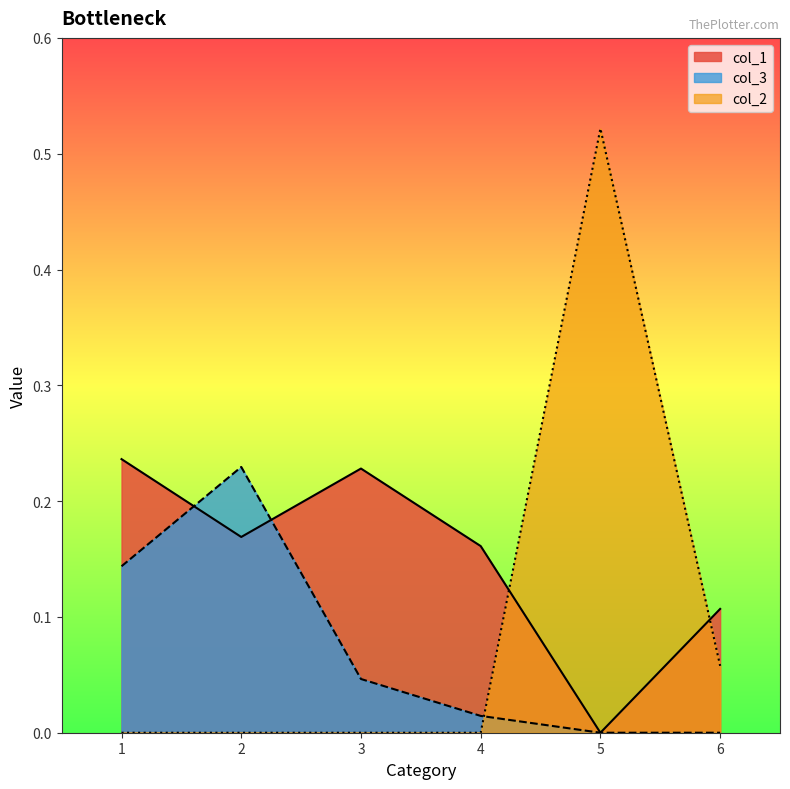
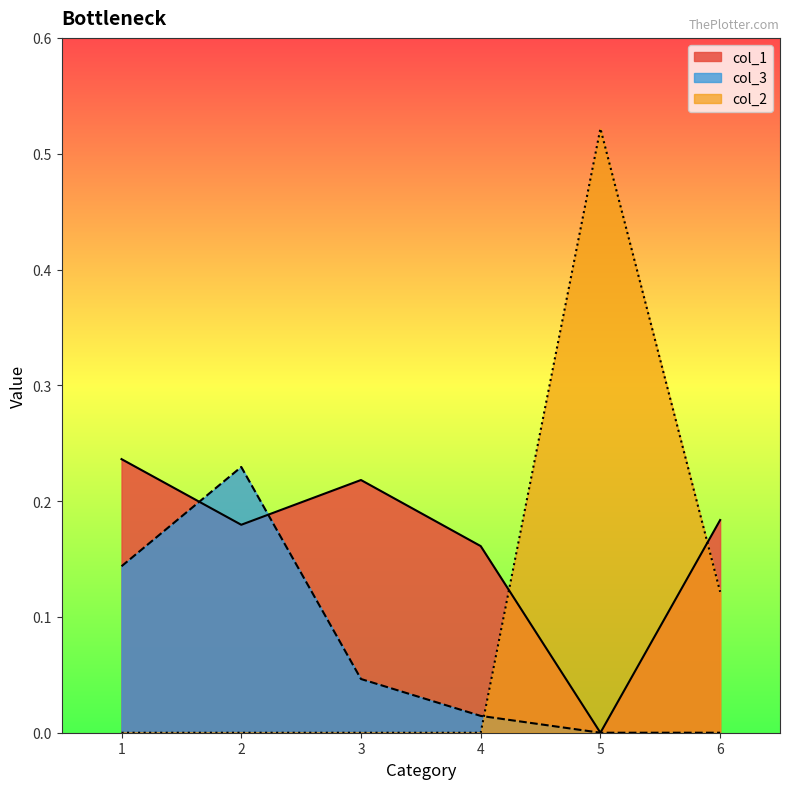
  {
    "col_1": {
      "1": 0.236,
-     "2": 0.169,
-     "3": 0.228,
+     "2": 0.180,
+     "3": 0.218,
      "4": 0.161,
-     "6": 0.107
+     "6": 0.184
    },
    "col_3": {
      "1": 0.144,
      "2": 0.229,
      "3": 0.046,
      "4": 0.015,
      "6": 0.000
    },
    "col_2": {
      "1": 0.000,
      "2": 0.000,
      "3": 0.000,
      "4": 0.000,
      "5": 0.522,
-     "6": 0.058
+     "6": 0.122
    }
  }
